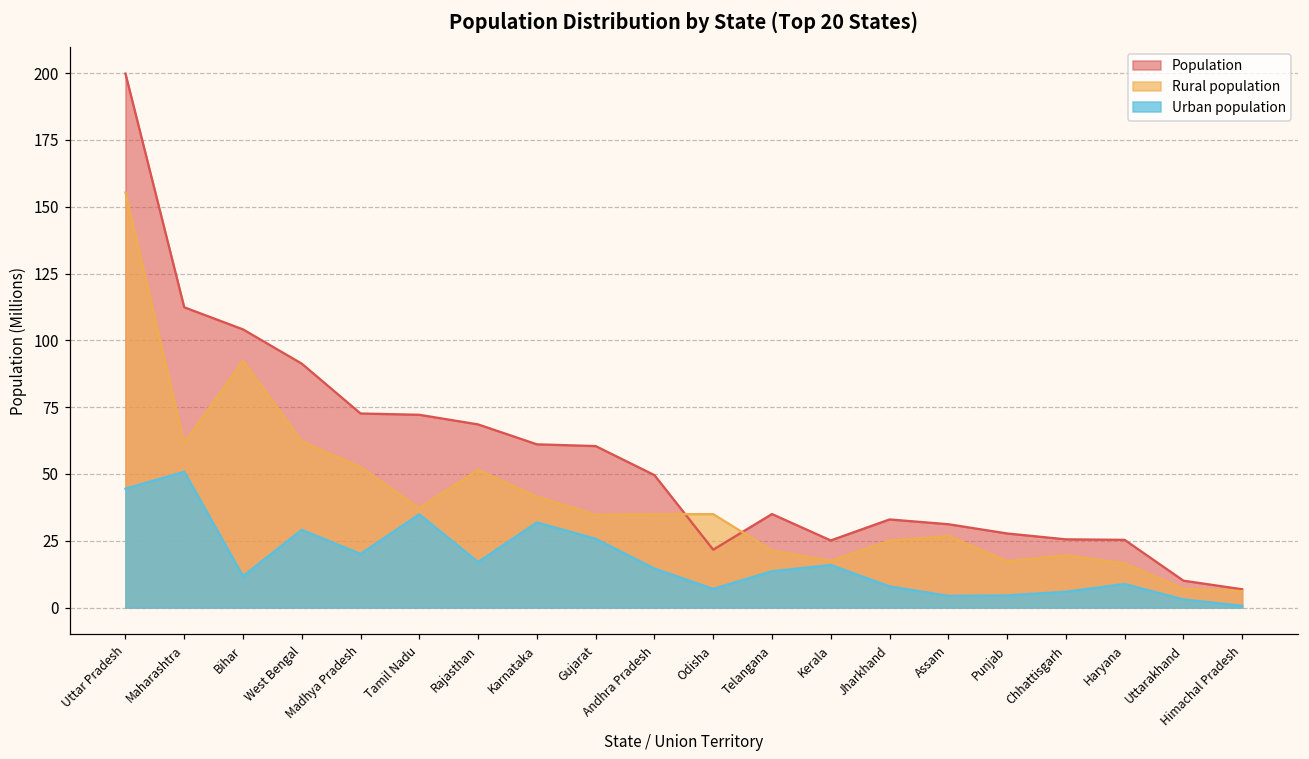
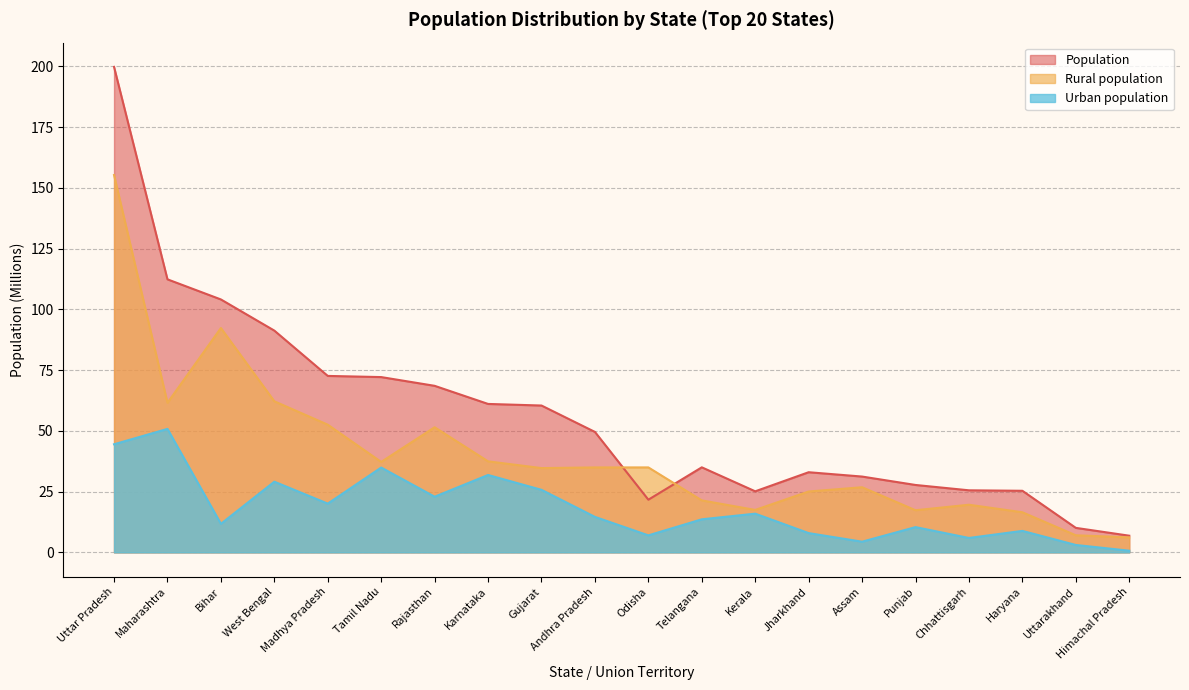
  {
    "Population": {
      "Uttar Pradesh": 200,
      "Maharashtra": 112,
      "Bihar": 104,
      "West Bengal": 91,
      "Madhya Pradesh": 73,
      "Tamil Nadu": 72,
      "Rajasthan": 69,
      "Karnataka": 61,
      "Gujarat": 60,
      "Andhra Pradesh": 50,
      "Odisha": 22,
      "Telangana": 35,
      "Kerala": 25,
      "Jharkhand": 33,
      "Assam": 31,
      "Punjab": 28,
      "Chhattisgarh": 26,
      "Haryana": 25,
      "Uttarakhand": 10
    },
    "Rural population": {
      "Uttar Pradesh": 155,
      "Maharashtra": 62,
      "Bihar": 92,
      "West Bengal": 62,
      "Madhya Pradesh": 53,
      "Tamil Nadu": 37,
      "Rajasthan": 52,
-     "Karnataka": 42,
+     "Karnataka": 37,
      "Gujarat": 35,
      "Andhra Pradesh": 35,
      "Odisha": 35,
      "Telangana": 21,
      "Kerala": 17,
      "Jharkhand": 25,
      "Assam": 27,
      "Punjab": 17,
      "Chhattisgarh": 20,
      "Haryana": 17,
      "Uttarakhand": 7
    },
    "Urban population": {
      "Uttar Pradesh": 44,
      "Maharashtra": 51,
      "Bihar": 12,
      "West Bengal": 29,
      "Madhya Pradesh": 20,
      "Tamil Nadu": 35,
-     "Rajasthan": 17,
+     "Rajasthan": 23,
      "Karnataka": 32,
      "Gujarat": 26,
      "Andhra Pradesh": 15,
      "Odisha": 7,
      "Telangana": 14,
      "Kerala": 16,
      "Jharkhand": 8,
      "Assam": 4,
-     "Punjab": 5,
+     "Punjab": 10,
      "Chhattisgarh": 6,
      "Haryana": 9,
      "Uttarakhand": 3,
      "Himachal Pradesh": 1
    }
  }
